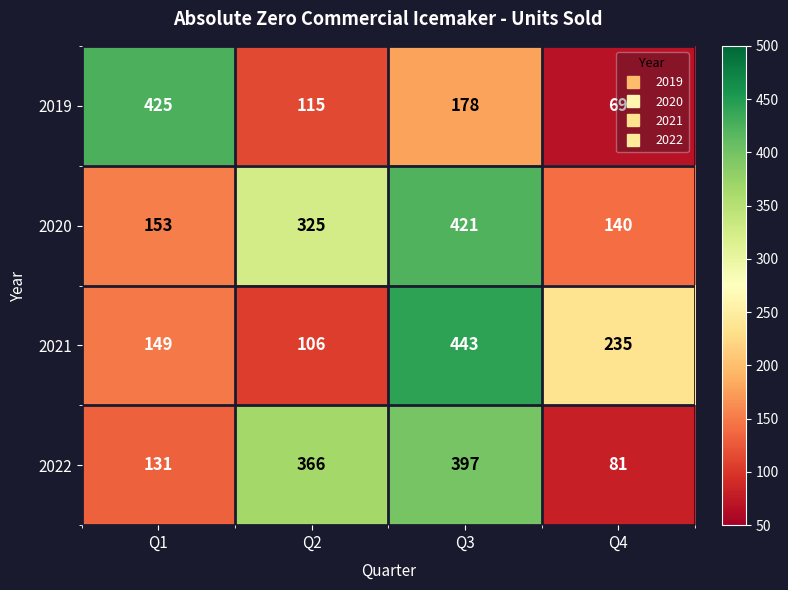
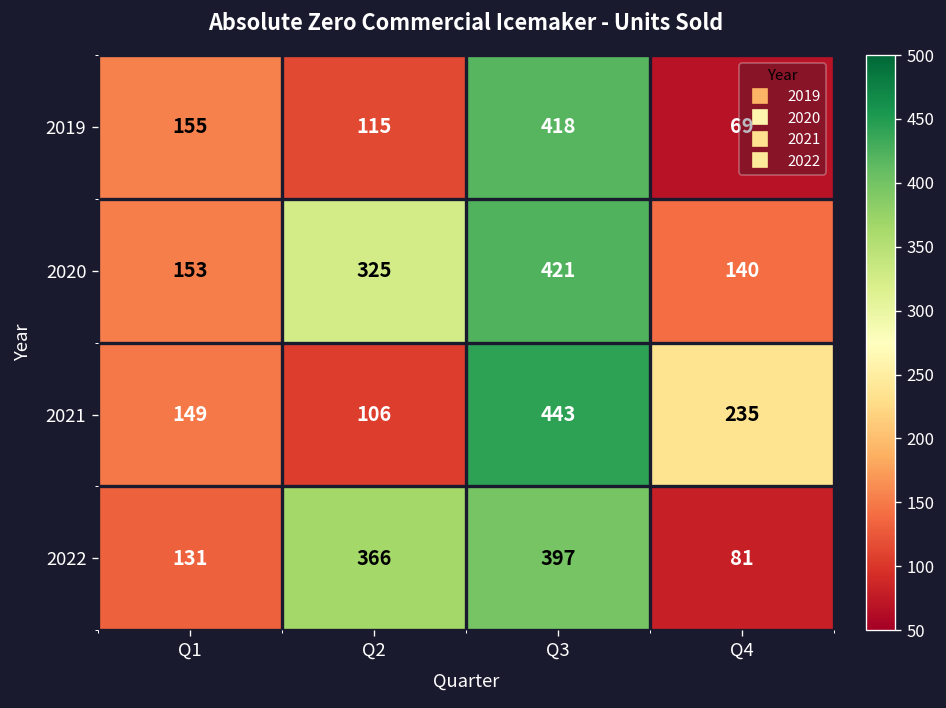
  {
    "2019": {
-     "Q1": 425,
+     "Q1": 155,
      "Q2": 115,
-     "Q3": 178
+     "Q3": 418
    },
    "2020": {
      "Q1": 153,
      "Q2": 325,
      "Q3": 421,
      "Q4": 140
    },
    "2021": {
      "Q1": 149,
      "Q2": 106,
      "Q3": 443,
      "Q4": 235
    },
    "2022": {
      "Q1": 131,
      "Q2": 366,
      "Q3": 397,
      "Q4": 81
    }
  }
